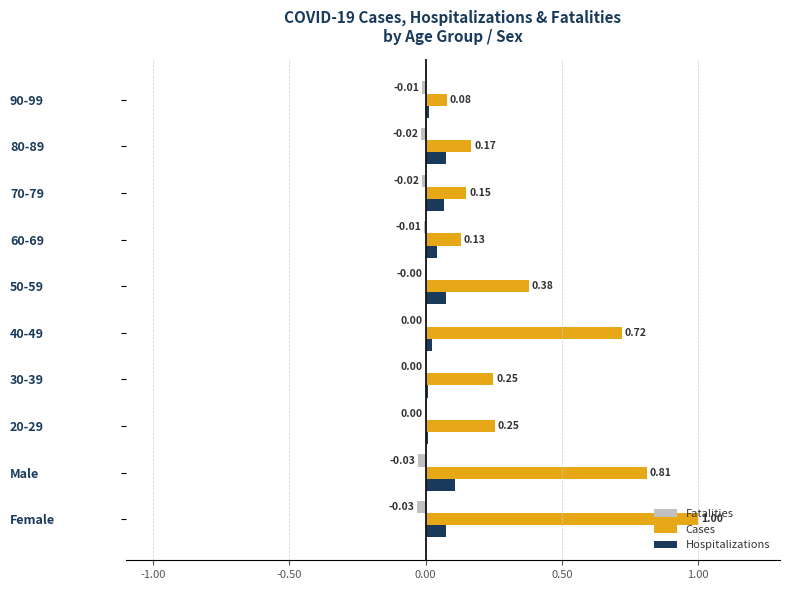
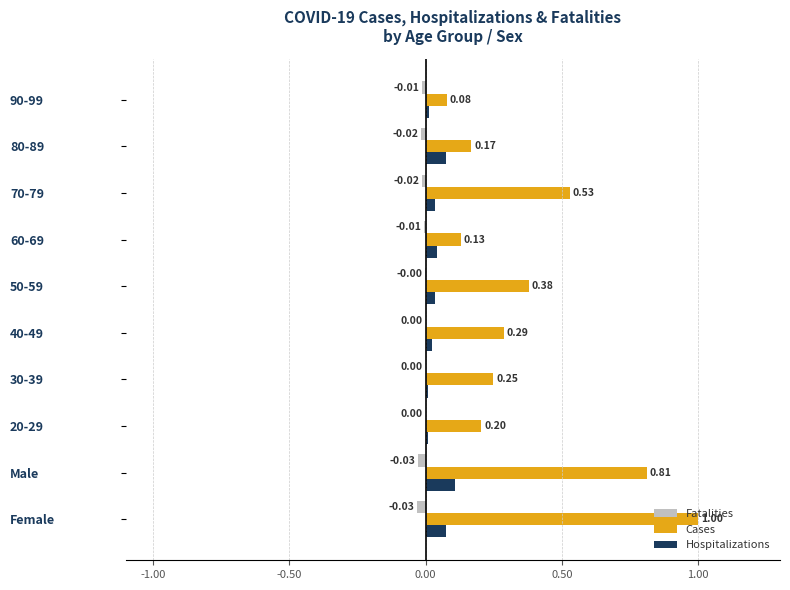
  {
    "Fatalities": {
      "90-99": -0.01,
      "80-89": -0.02,
      "70-79": -0.02,
      "60-69": -0.01,
      "50-59": -0.00,
      "40-49": 0.00,
      "30-39": 0.00,
      "20-29": 0.00,
      "Male": -0.03,
      "Female": -0.03
    },
    "Cases": {
      "90-99": 0.08,
      "80-89": 0.17,
-     "70-79": 0.15,
+     "70-79": 0.53,
      "60-69": 0.13,
      "50-59": 0.38,
-     "40-49": 0.72,
+     "40-49": 0.29,
      "30-39": 0.25,
-     "20-29": 0.25,
+     "20-29": 0.20,
      "Male": 0.81,
      "Female": 1.00
    },
    "Hospitalizations": {
      "90-99": 0.01,
      "80-89": 0.07,
-     "70-79": 0.07,
+     "70-79": 0.03,
      "60-69": 0.04,
-     "50-59": 0.08,
+     "50-59": 0.03,
      "40-49": 0.02,
      "30-39": 0.01,
      "Male": 0.11,
      "Female": 0.07
    }
  }
